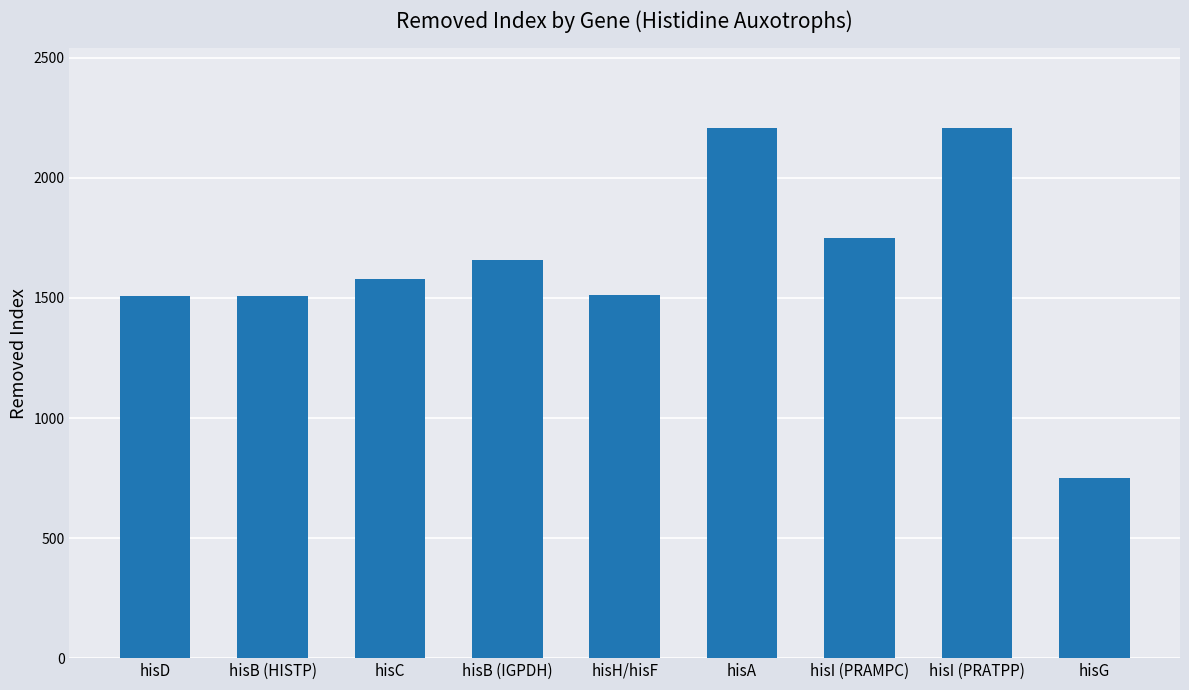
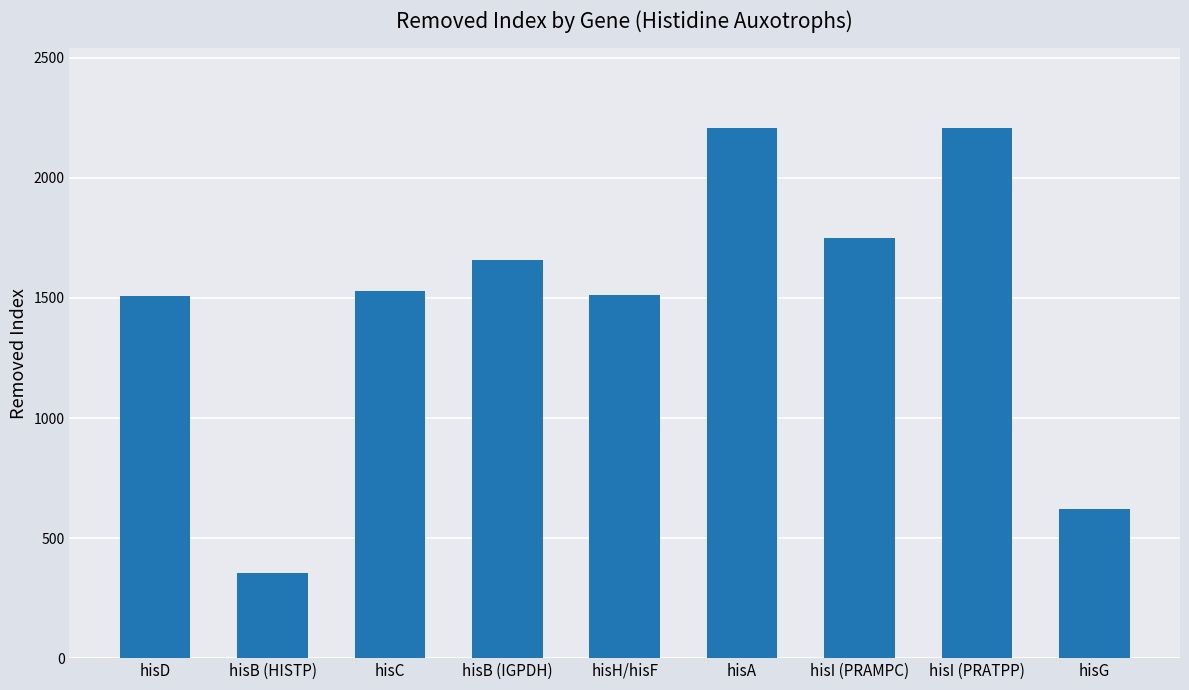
  {
    "hisD": 1510,
-   "hisB (HISTP)": 1510,
-   "hisC": 1580,
+   "hisB (HISTP)": 360,
+   "hisC": 1530,
    "hisB (IGPDH)": 1660,
    "hisH/hisF": 1510,
    "hisA": 2210,
    "hisI (PRAMPC)": 1750,
    "hisI (PRATPP)": 2210,
-   "hisG": 750
+   "hisG": 620
  }
